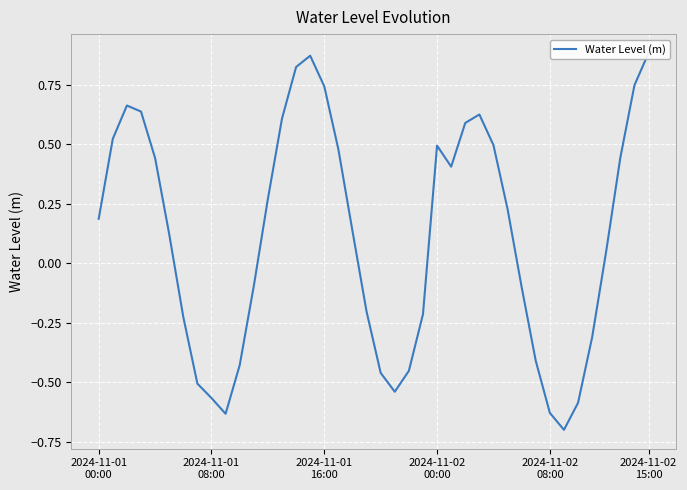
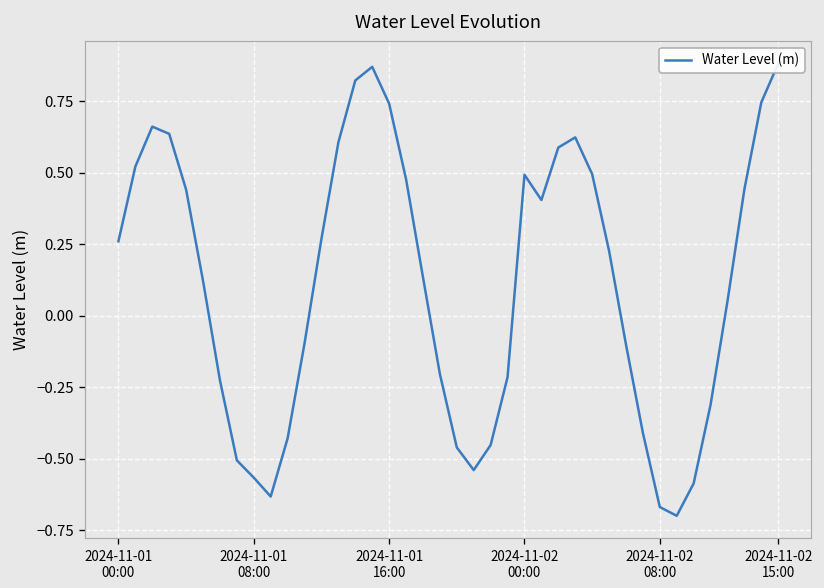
  {
-   "2024-11-01 00:00": 0.19,
+   "2024-11-01 00:00": 0.26,
    "2024-11-01 08:00": -0.57,
    "2024-11-01 16:00": 0.74,
    "2024-11-02 00:00": 0.49,
-   "2024-11-02 08:00": -0.63
+   "2024-11-02 08:00": -0.67
  }
